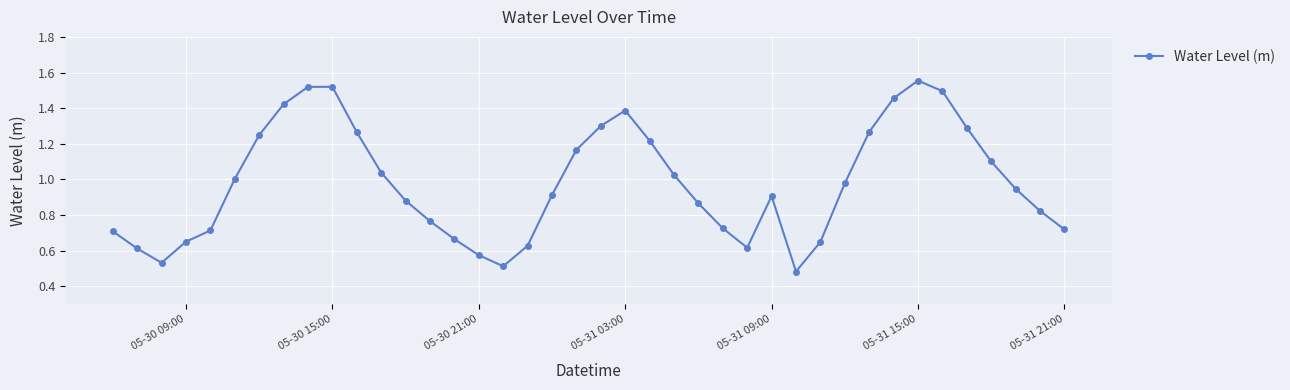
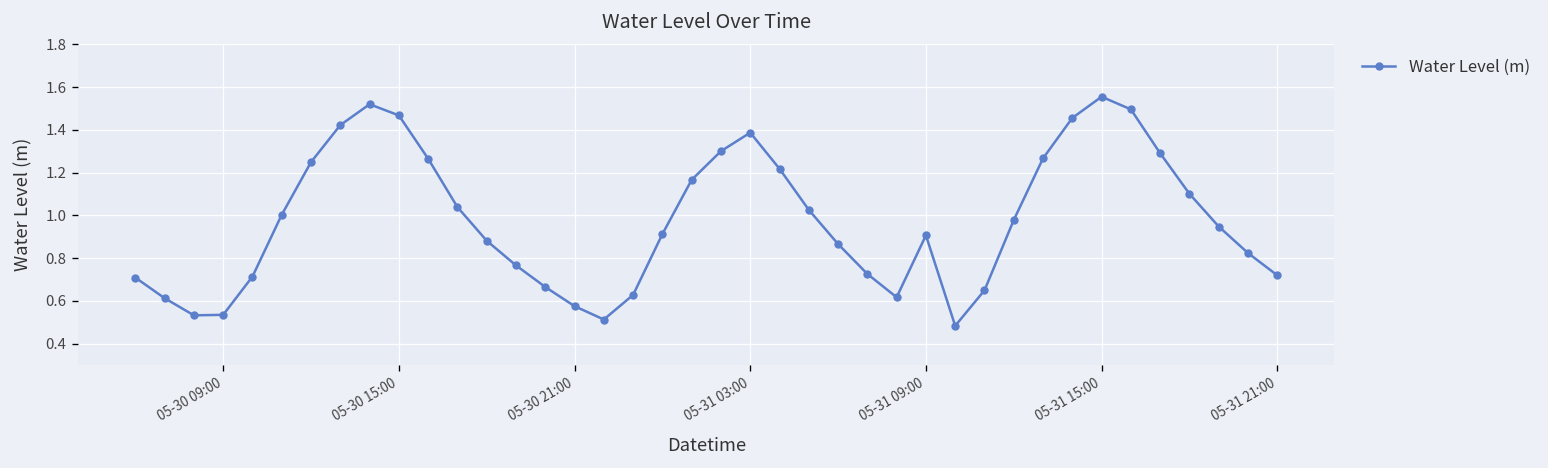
  {
-   "05-30 09:00": 0.65,
-   "05-30 15:00": 1.52,
+   "05-30 09:00": 0.53,
+   "05-30 15:00": 1.47,
    "05-30 21:00": 0.58,
    "05-31 03:00": 1.39,
    "05-31 09:00": 0.91,
    "05-31 15:00": 1.55,
    "05-31 21:00": 0.72
  }
